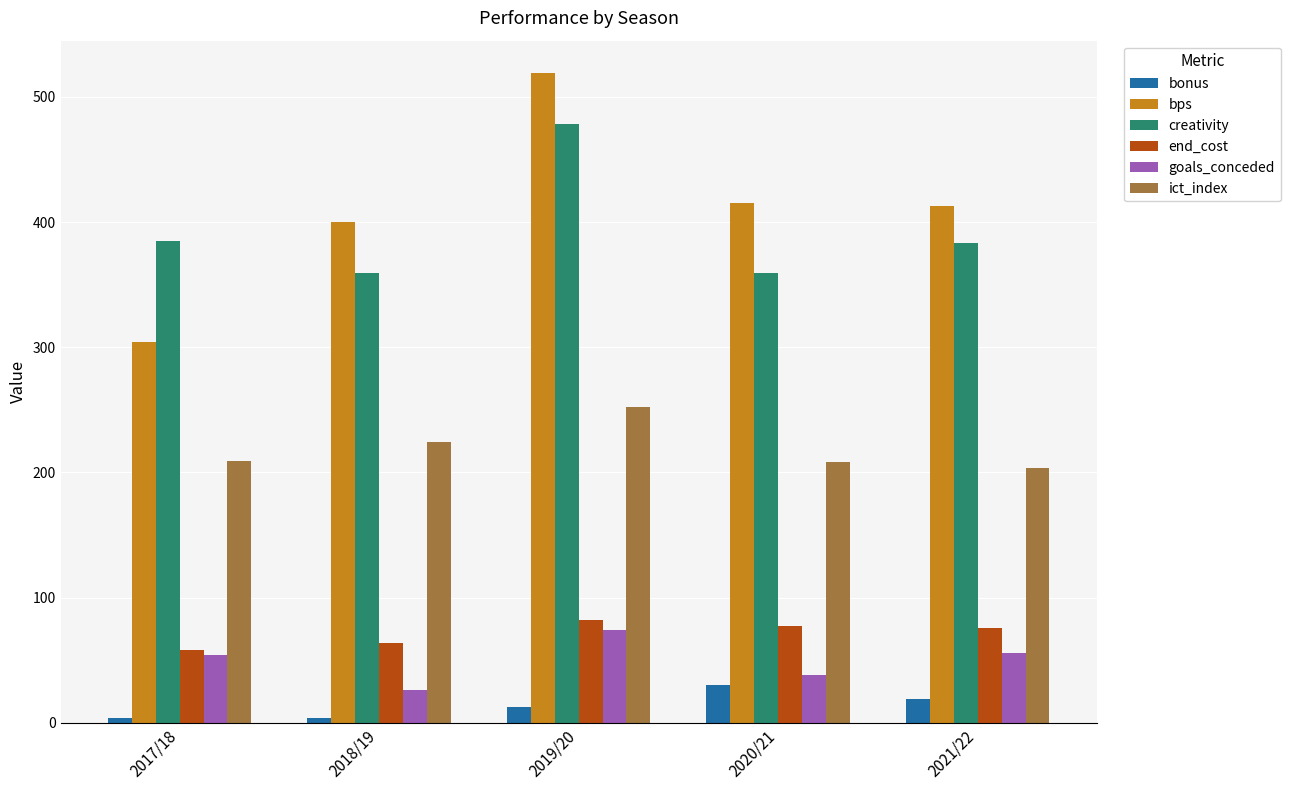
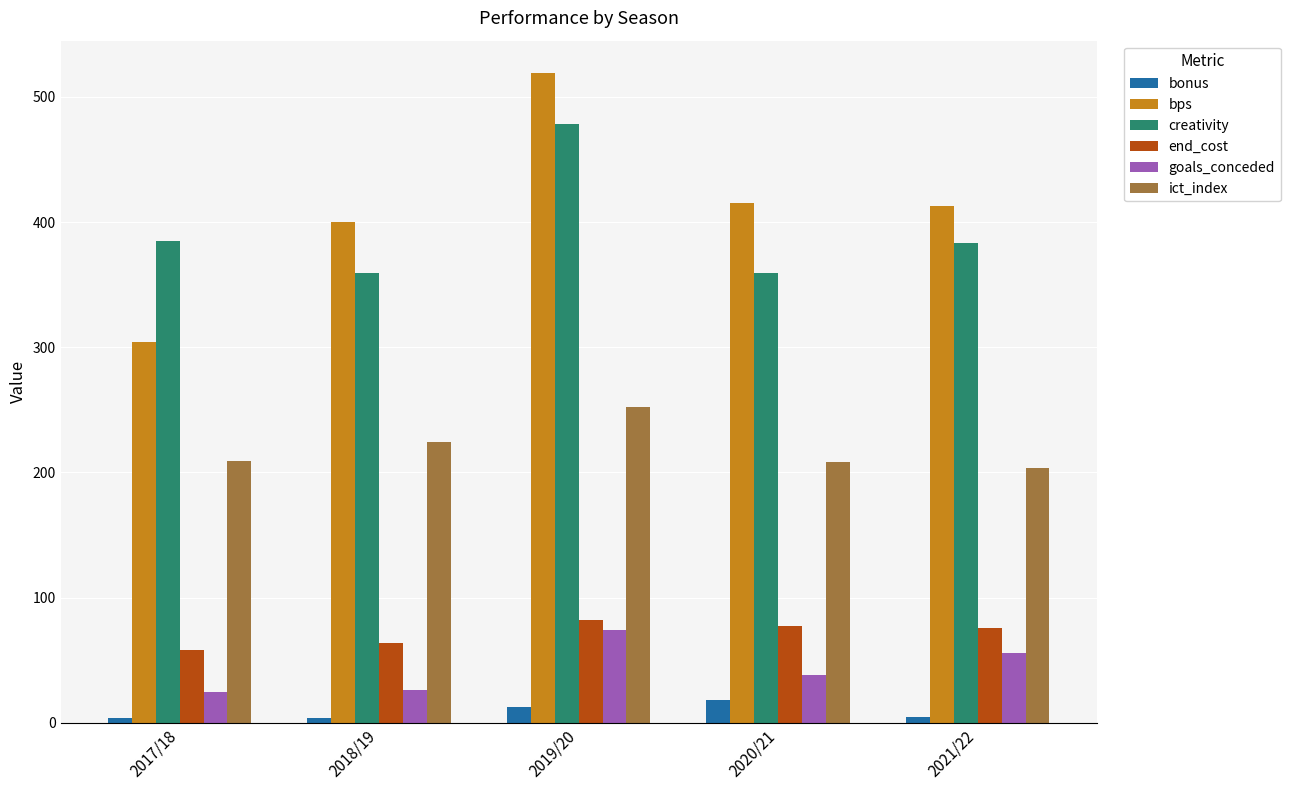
  {
    "bonus": {
      "2017/18": 4,
      "2018/19": 4,
      "2019/20": 13,
-     "2020/21": 30,
-     "2021/22": 19
+     "2020/21": 18,
+     "2021/22": 5
    },
    "creativity": {
      "2017/18": 385,
      "2018/19": 359,
      "2019/20": 478,
      "2020/21": 360,
      "2021/22": 384
    },
    "end_cost": {
      "2017/18": 58,
      "2018/19": 64,
      "2019/20": 82,
      "2020/21": 77,
      "2021/22": 76
    },
    "goals_conceded": {
-     "2017/18": 54,
+     "2017/18": 25,
      "2018/19": 26,
      "2019/20": 74,
      "2020/21": 38,
      "2021/22": 56
    }
  }
